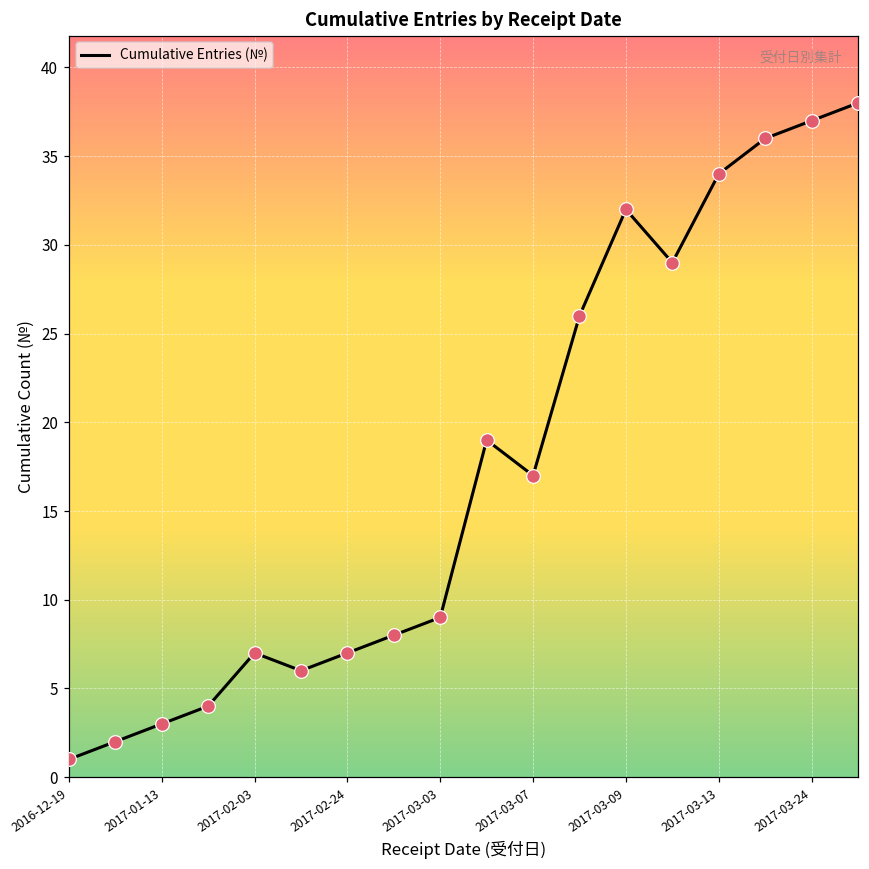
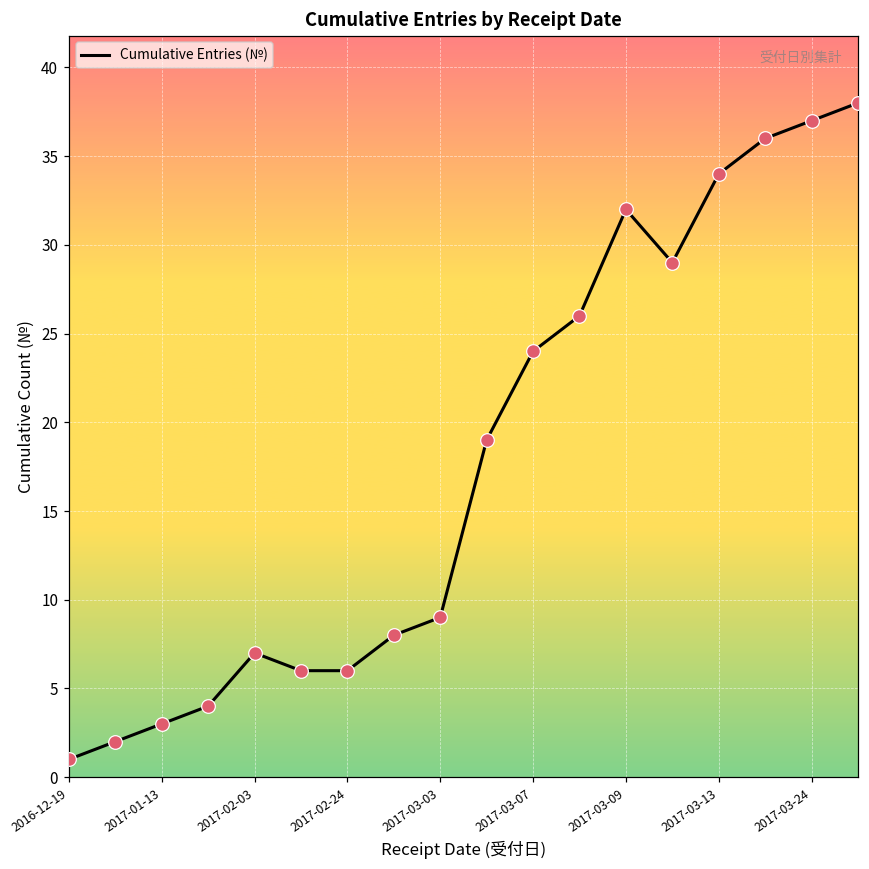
  {
    "2016-12-19": 1,
    "2017-01-13": 3,
    "2017-02-03": 7,
-   "2017-02-24": 7,
+   "2017-02-24": 6,
    "2017-03-03": 9,
-   "2017-03-07": 17,
+   "2017-03-07": 24,
    "2017-03-09": 32,
    "2017-03-13": 34,
    "2017-03-24": 37
  }
